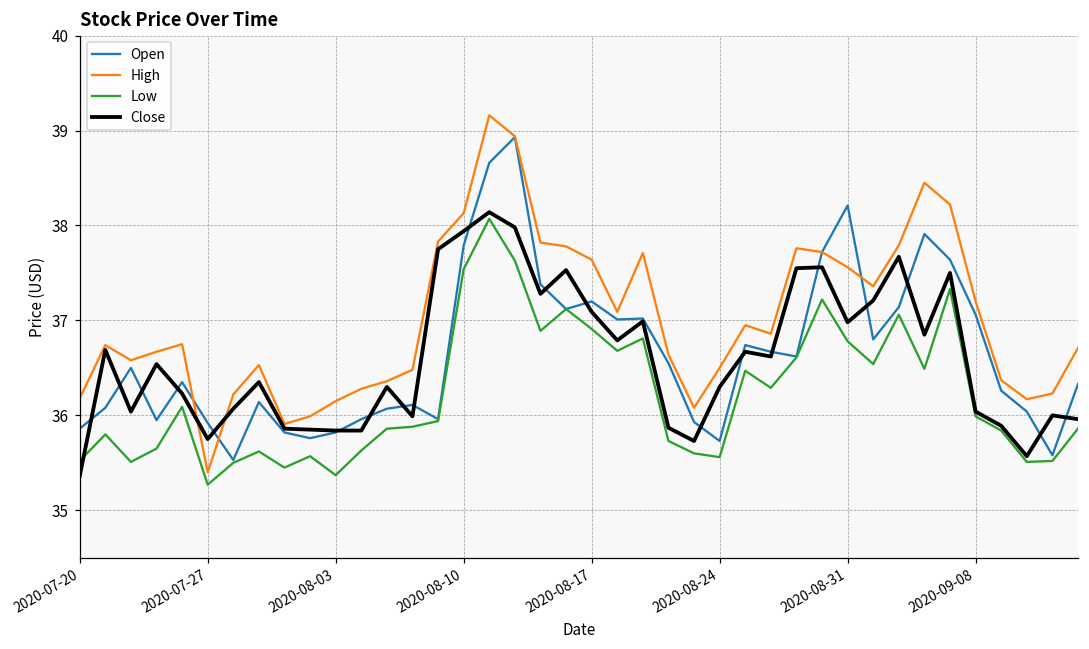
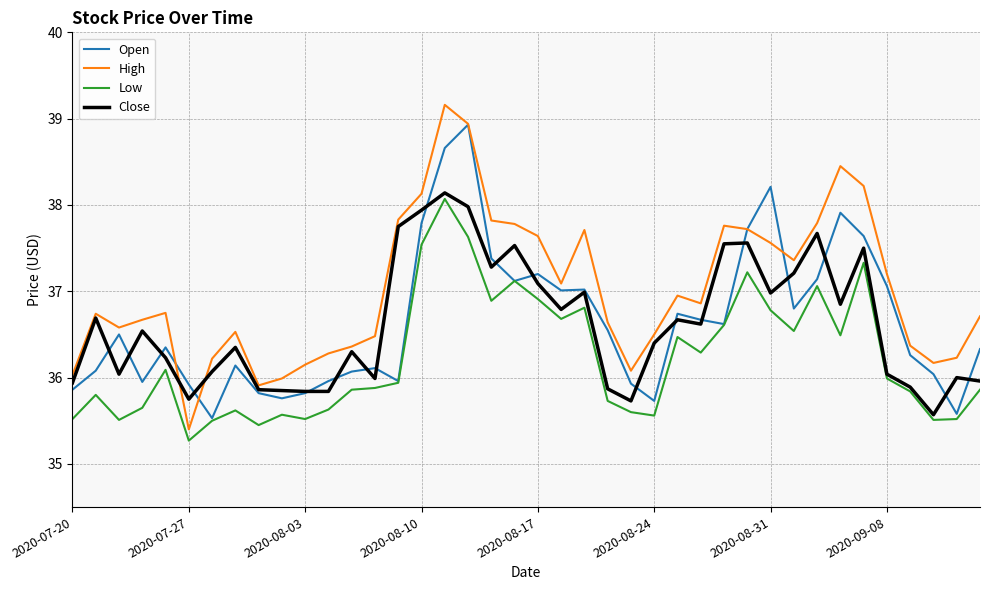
  {
    "Open": {
      "2020-07-20": 35.9,
      "2020-07-27": 35.9,
      "2020-08-10": 37.8,
      "2020-08-17": 37.2,
      "2020-08-24": 35.7,
      "2020-08-31": 38.2,
      "2020-09-08": 37.1
    },
    "High": {
-     "2020-07-20": 36.2,
+     "2020-07-20": 36.0,
      "2020-07-27": 35.4,
      "2020-08-03": 36.2,
      "2020-08-10": 38.1,
      "2020-08-17": 37.6,
      "2020-08-24": 36.5,
      "2020-08-31": 37.6,
      "2020-09-08": 37.2
    },
    "Low": {
      "2020-07-20": 35.5,
      "2020-07-27": 35.3,
-     "2020-08-03": 35.4,
+     "2020-08-03": 35.5,
      "2020-08-10": 37.5,
      "2020-08-17": 36.9,
      "2020-08-24": 35.6,
      "2020-08-31": 36.8,
      "2020-09-08": 36.0
    },
    "Close": {
-     "2020-07-20": 35.4,
+     "2020-07-20": 35.9,
      "2020-07-27": 35.8,
      "2020-08-10": 37.9,
      "2020-08-17": 37.1,
-     "2020-08-24": 36.3,
+     "2020-08-24": 36.4,
      "2020-08-31": 37.0,
      "2020-09-08": 36.0
    }
  }
